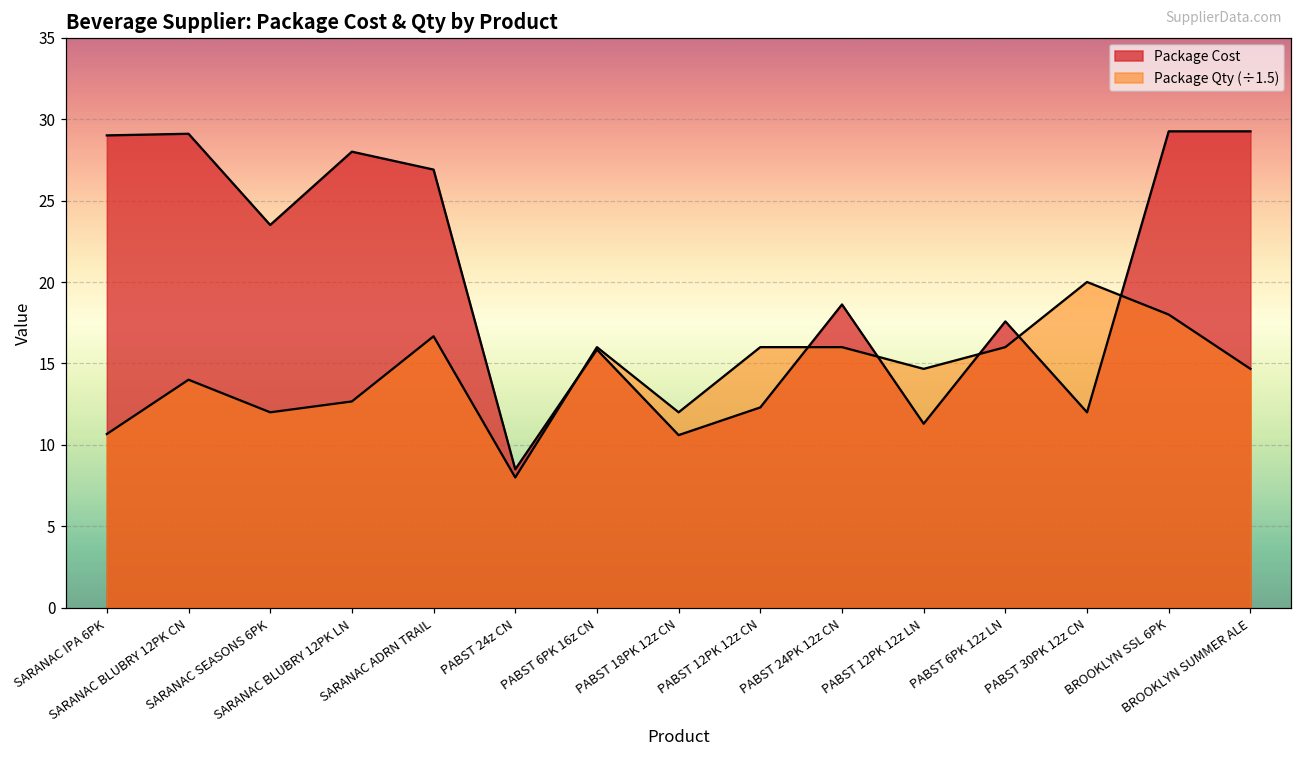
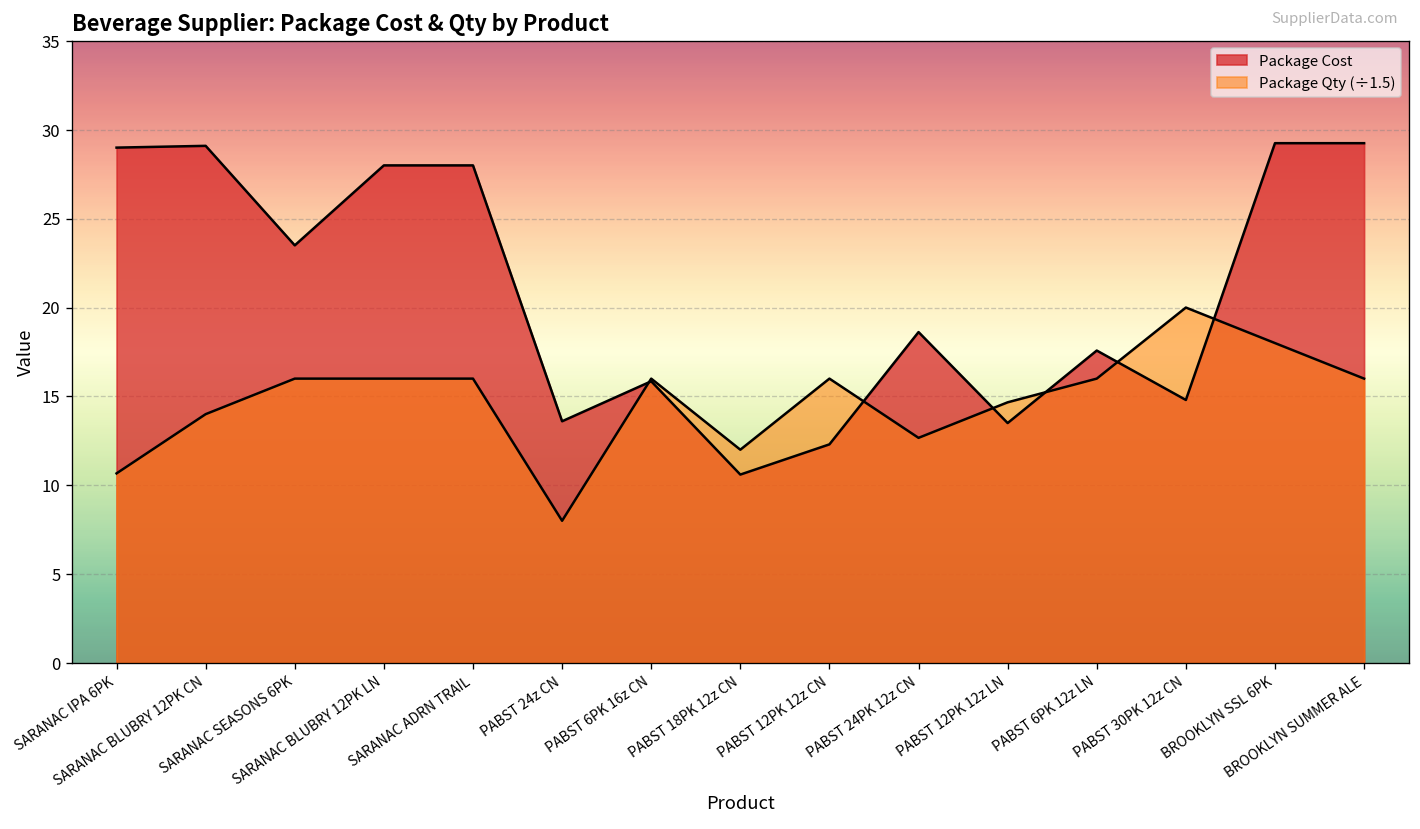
  {
    "Package Cost": {
      "SARANAC IPA 6PK": 29.0,
      "SARANAC BLUBRY 12PK CN": 29.1,
      "SARANAC SEASONS 6PK": 23.5,
      "SARANAC BLUBRY 12PK LN": 28.0,
-     "SARANAC ADRN TRAIL": 26.9,
-     "PABST 24z CN": 8.5,
+     "SARANAC ADRN TRAIL": 28.0,
+     "PABST 24z CN": 13.6,
      "PABST 18PK 12z CN": 10.6,
      "PABST 12PK 12z CN": 12.3,
      "PABST 24PK 12z CN": 18.6,
-     "PABST 12PK 12z LN": 11.3,
+     "PABST 12PK 12z LN": 13.5,
      "PABST 6PK 12z LN": 17.6,
-     "PABST 30PK 12z CN": 12.0,
+     "PABST 30PK 12z CN": 14.8,
      "BROOKLYN SSL 6PK": 29.3,
      "BROOKLYN SUMMER ALE": 29.3
    },
    "Package Qty (÷1.5)": {
      "SARANAC IPA 6PK": 10.7,
      "SARANAC BLUBRY 12PK CN": 14.0,
-     "SARANAC SEASONS 6PK": 12.0,
-     "SARANAC BLUBRY 12PK LN": 12.7,
-     "SARANAC ADRN TRAIL": 16.7,
+     "SARANAC SEASONS 6PK": 16.0,
+     "SARANAC BLUBRY 12PK LN": 16.0,
+     "SARANAC ADRN TRAIL": 16.0,
      "PABST 24z CN": 8.0,
      "PABST 18PK 12z CN": 12.0,
      "PABST 12PK 12z CN": 16.0,
-     "PABST 24PK 12z CN": 16.0,
+     "PABST 24PK 12z CN": 12.7,
      "PABST 12PK 12z LN": 14.7,
      "PABST 6PK 12z LN": 16.0,
      "PABST 30PK 12z CN": 20.0,
      "BROOKLYN SSL 6PK": 18.0,
-     "BROOKLYN SUMMER ALE": 14.7
+     "BROOKLYN SUMMER ALE": 16.0
    }
  }
